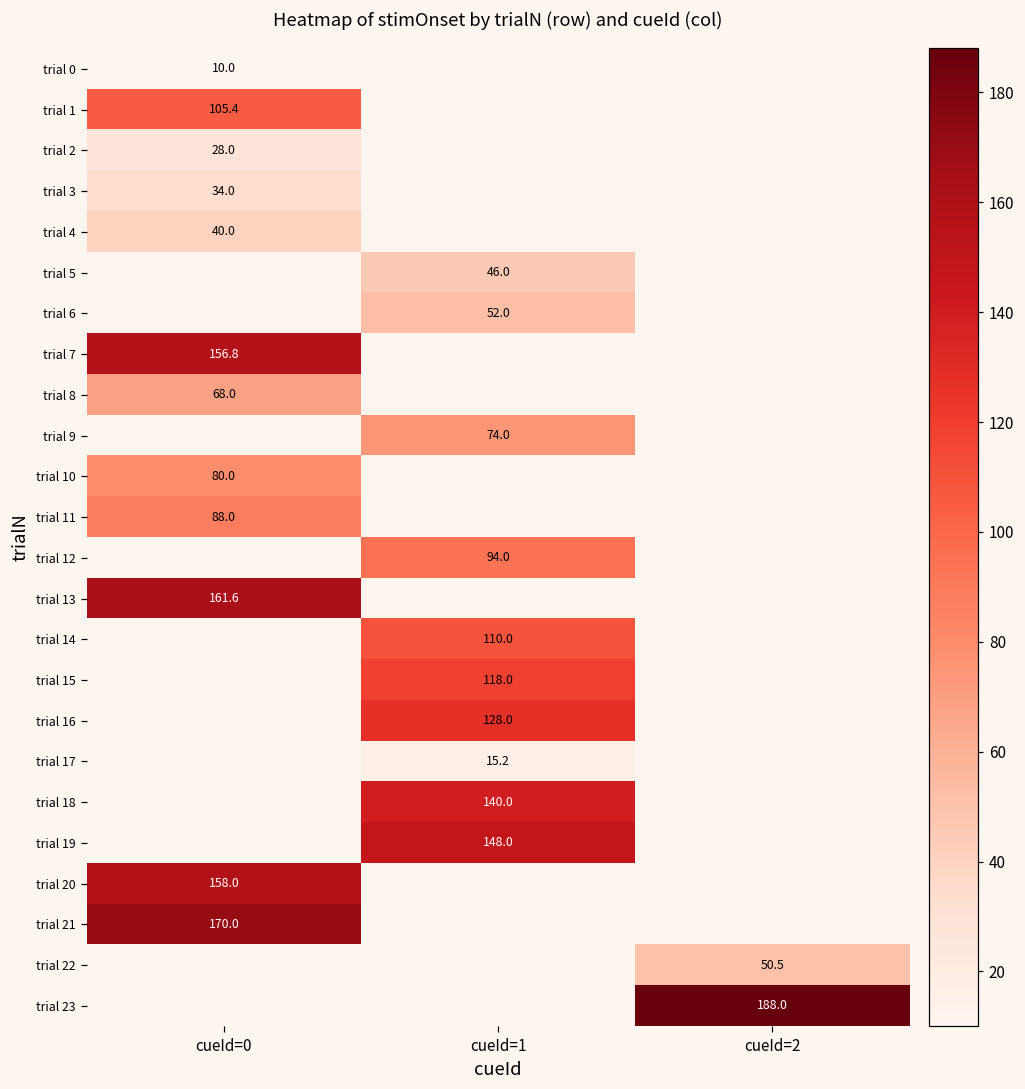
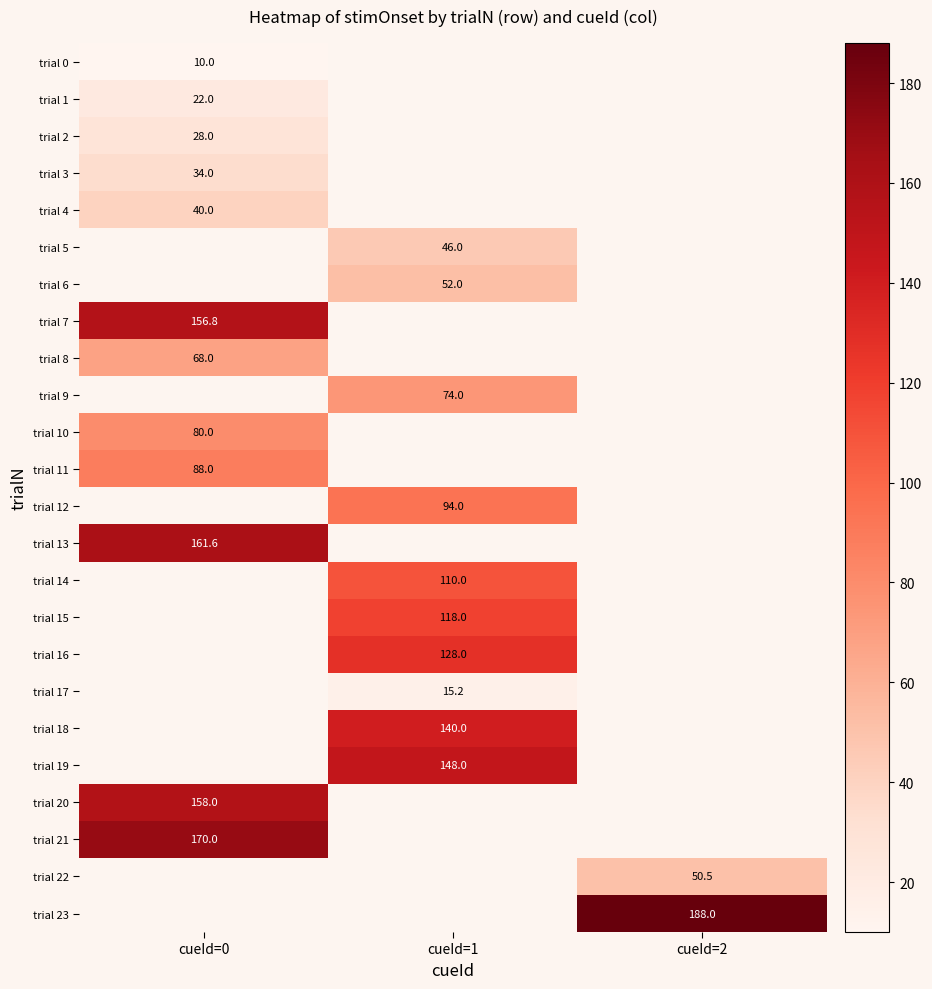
  {
    "trial 0": {
      "cueId=0": 10.0
    },
    "trial 1": {
-     "cueId=0": 105.4
+     "cueId=0": 22.0
    },
    "trial 2": {
      "cueId=0": 28.0
    },
    "trial 3": {
      "cueId=0": 34.0
    },
    "trial 4": {
      "cueId=0": 40.0
    },
    "trial 5": {
      "cueId=1": 46.0
    },
    "trial 6": {
      "cueId=1": 52.0
    },
    "trial 7": {
      "cueId=0": 156.8
    },
    "trial 8": {
      "cueId=0": 68.0
    },
    "trial 9": {
      "cueId=1": 74.0
    },
    "trial 10": {
      "cueId=0": 80.0
    },
    "trial 11": {
      "cueId=0": 88.0
    },
    "trial 12": {
      "cueId=1": 94.0
    },
    "trial 13": {
      "cueId=0": 161.6
    },
    "trial 14": {
      "cueId=1": 110.0
    },
    "trial 15": {
      "cueId=1": 118.0
    },
    "trial 16": {
      "cueId=1": 128.0
    },
    "trial 17": {
      "cueId=1": 15.2
    },
    "trial 18": {
      "cueId=1": 140.0
    },
    "trial 19": {
      "cueId=1": 148.0
    },
    "trial 20": {
      "cueId=0": 158.0
    },
    "trial 21": {
      "cueId=0": 170.0
    },
    "trial 22": {
      "cueId=2": 50.5
    },
    "trial 23": {
      "cueId=2": 188.0
    }
  }
